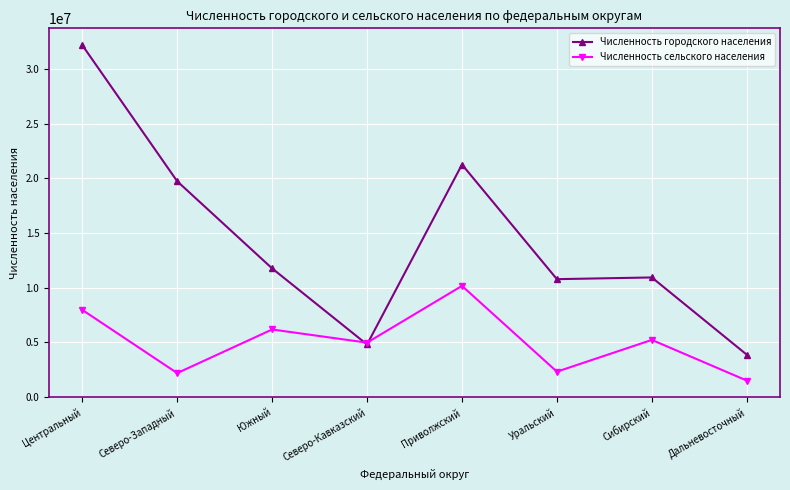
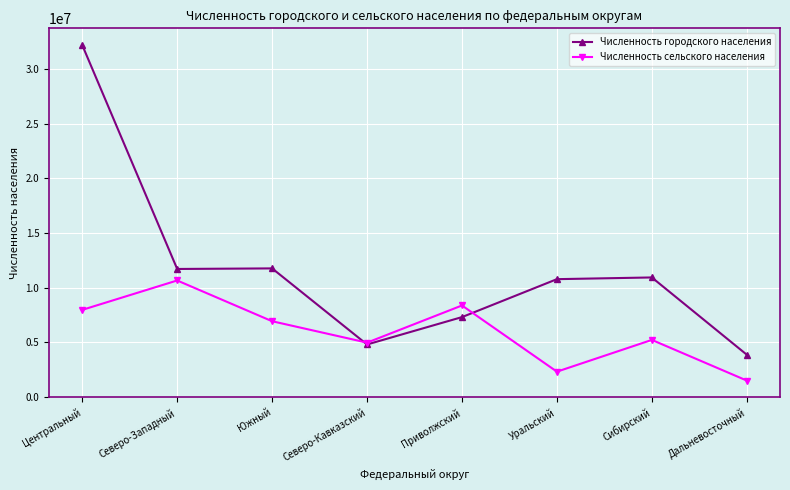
  {
    "Численность городского населения": {
      "Центральный": 32200000,
-     "Северо-Западный": 19700000,
+     "Северо-Западный": 11700000,
      "Южный": 11800000,
-     "Приволжский": 21300000,
+     "Приволжский": 7300000,
      "Уральский": 10800000,
      "Сибирский": 10900000,
      "Дальневосточный": 3900000
    },
    "Численность сельского населения": {
      "Центральный": 8000000,
-     "Северо-Западный": 2200000,
-     "Южный": 6200000,
-     "Приволжский": 10200000,
+     "Северо-Западный": 10700000,
+     "Южный": 6900000,
+     "Приволжский": 8400000,
      "Уральский": 2300000,
      "Сибирский": 5200000,
      "Дальневосточный": 1500000
    }
  }
